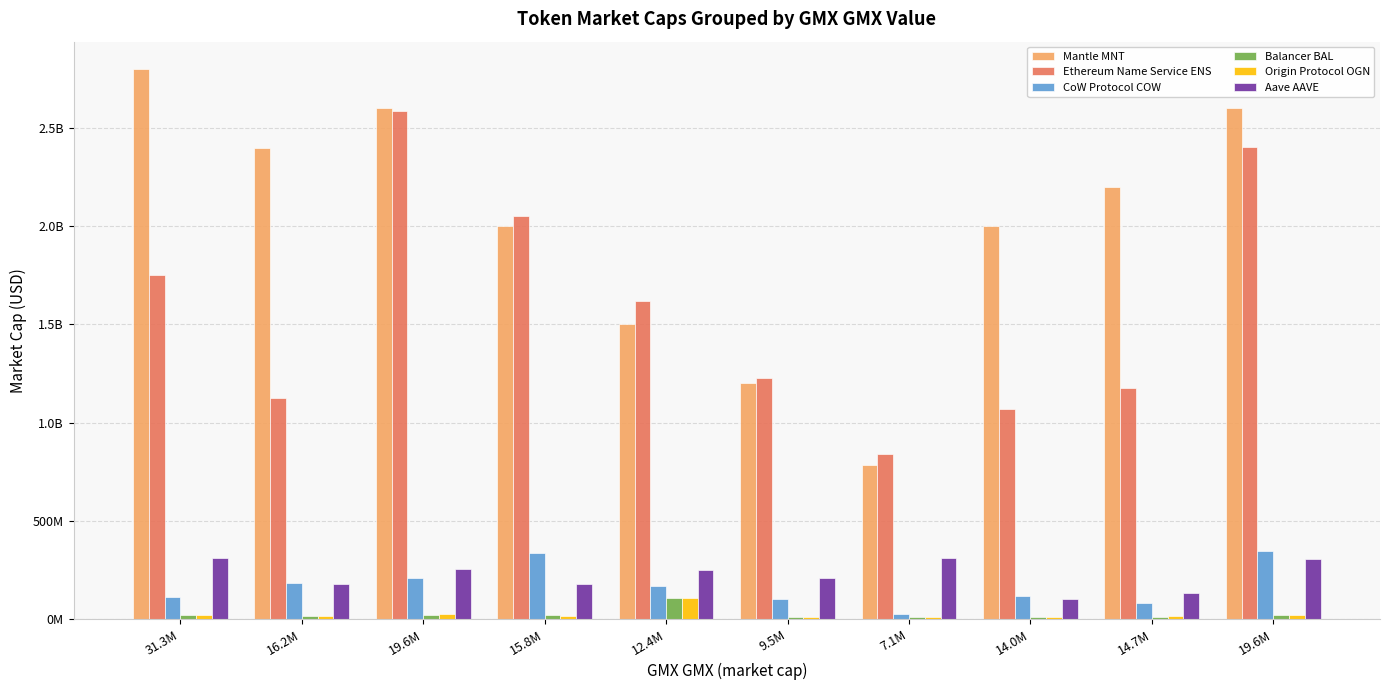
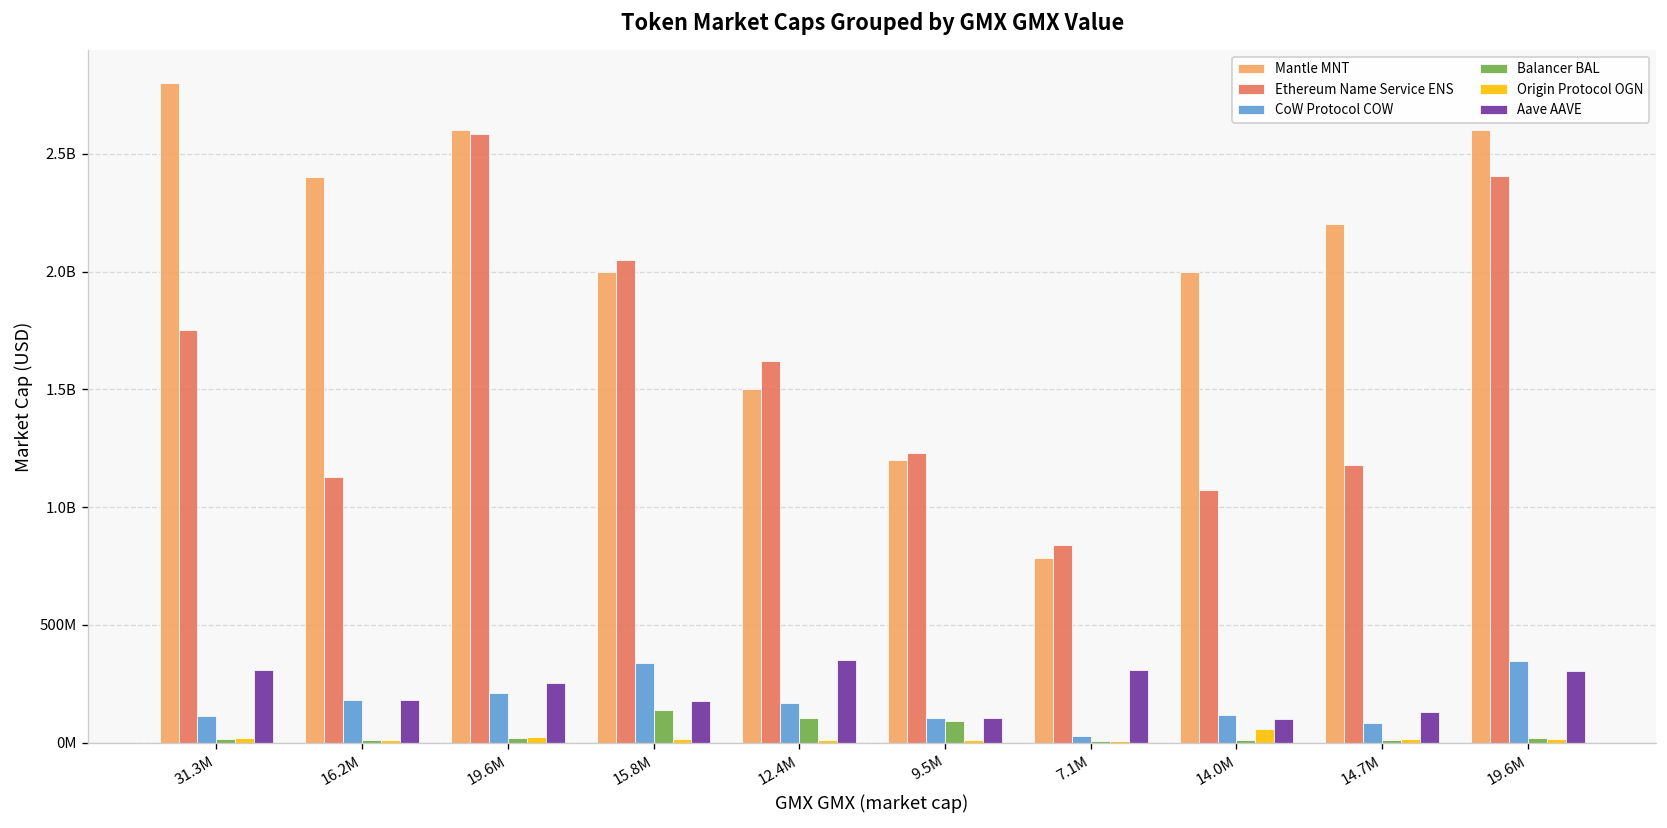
  {
    "CoW Protocol COW": {
      "31.3M": 110000000,
      "16.2M": 180000000,
      "15.8M": 340000000,
      "12.4M": 170000000,
      "9.5M": 100000000,
      "7.1M": 30000000,
      "14.0M": 120000000,
      "14.7M": 80000000
    },
    "Balancer BAL": {
      "31.3M": 20000000,
      "16.2M": 10000000,
-     "15.8M": 20000000,
+     "15.8M": 140000000,
      "12.4M": 100000000,
-     "9.5M": 10000000
+     "9.5M": 90000000
    },
    "Origin Protocol OGN": {
      "31.3M": 20000000,
      "15.8M": 20000000,
-     "12.4M": 110000000,
-     "14.0M": 10000000,
+     "12.4M": 10000000,
+     "14.0M": 60000000,
      "14.7M": 10000000
    },
    "Aave AAVE": {
      "31.3M": 310000000,
      "16.2M": 180000000,
      "15.8M": 180000000,
-     "12.4M": 250000000,
-     "9.5M": 210000000,
+     "12.4M": 350000000,
+     "9.5M": 110000000,
      "7.1M": 310000000,
      "14.0M": 100000000,
      "14.7M": 130000000
    }
  }
